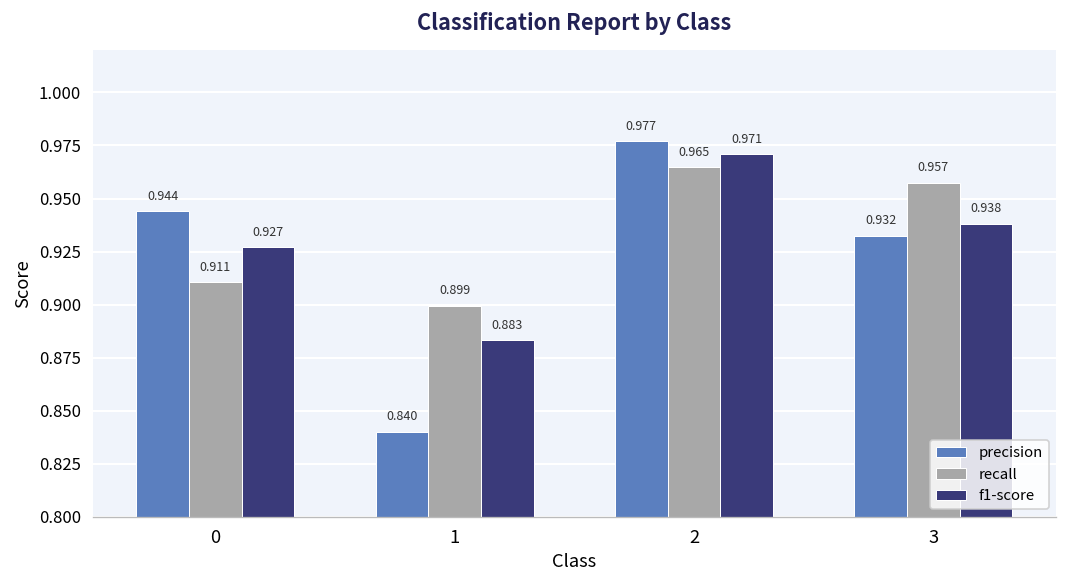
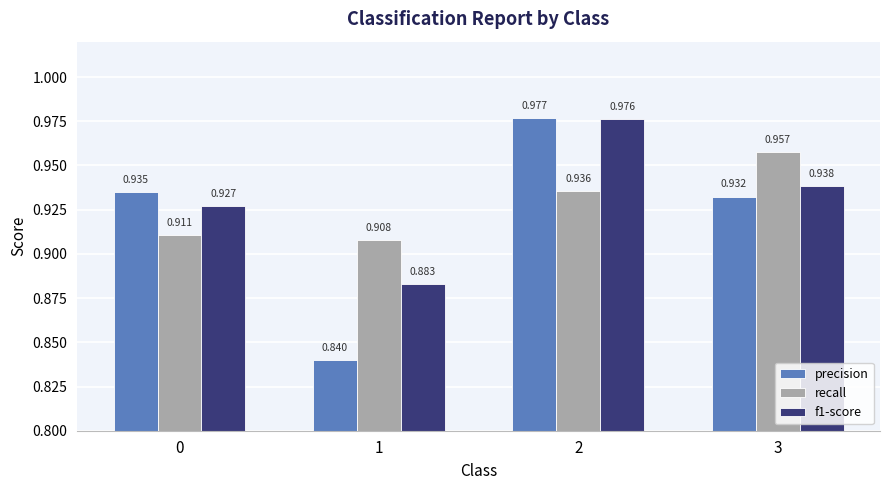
  {
    "precision": {
-     "0": 0.944,
+     "0": 0.935,
      "1": 0.840,
      "2": 0.977,
      "3": 0.932
    },
    "recall": {
      "0": 0.911,
-     "1": 0.899,
-     "2": 0.965,
+     "1": 0.908,
+     "2": 0.936,
      "3": 0.957
    },
    "f1-score": {
      "0": 0.927,
      "1": 0.883,
-     "2": 0.971,
+     "2": 0.976,
      "3": 0.938
    }
  }
